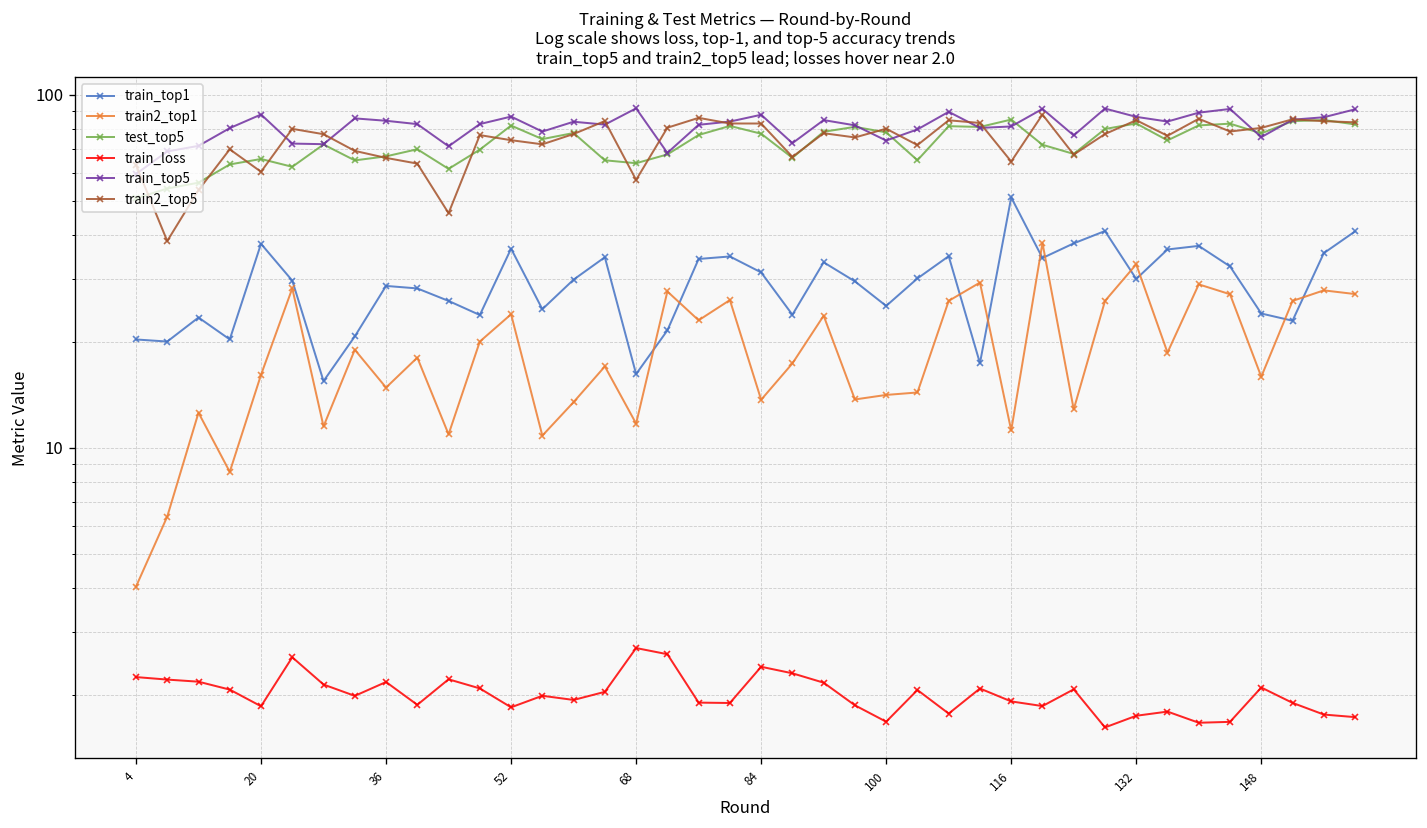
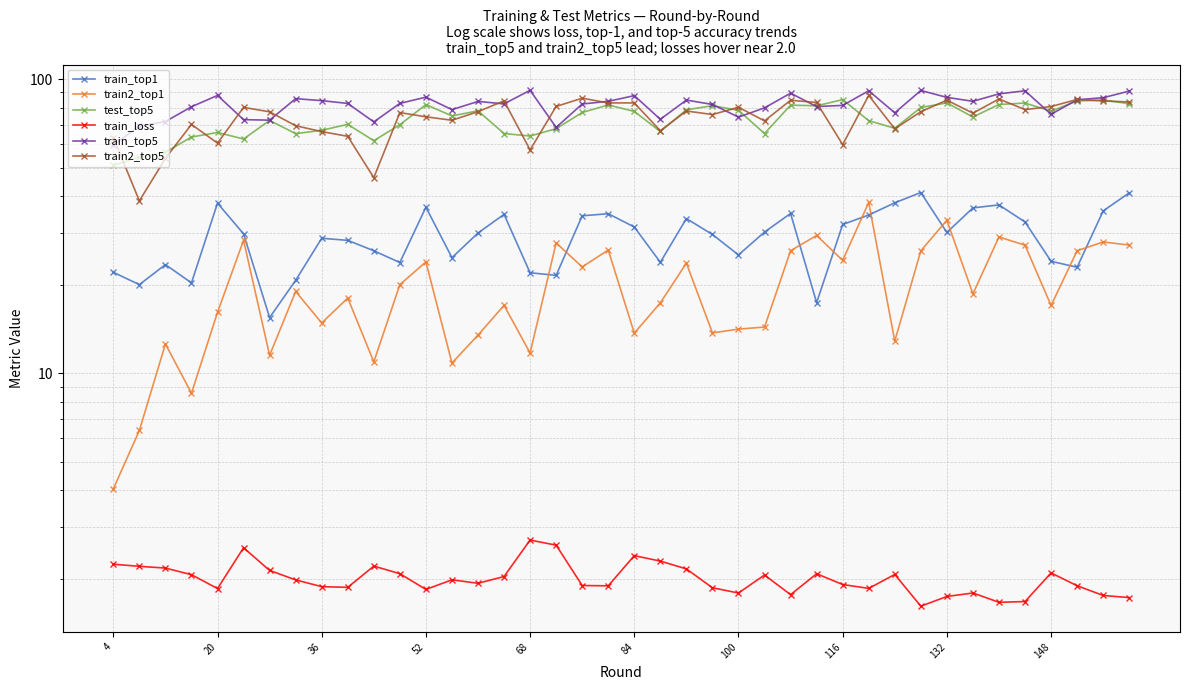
  {
    "train_top1": {
-     "4": 20,
+     "4": 22,
      "20": 38,
      "36": 29,
      "52": 37,
-     "68": 16,
+     "68": 22,
      "84": 31,
      "100": 25,
-     "116": 51,
+     "116": 32,
      "132": 30,
      "148": 24
    },
    "train2_top1": {
      "4": 4.0,
      "20": 16,
      "36": 15,
      "52": 24,
      "68": 11.7,
      "84": 14,
      "100": 14,
-     "116": 11.2,
+     "116": 24,
      "132": 33,
-     "148": 16
+     "148": 17
    },
    "test_top5": {
      "20": 66,
      "52": 82,
      "68": 64,
      "84": 78,
      "100": 78,
      "116": 85,
      "132": 83,
      "148": 78
    },
    "train_loss": {
      "4": 2.2,
      "20": 1.9,
-     "36": 2.2,
+     "36": 1.9,
      "52": 1.8,
      "68": 2.7,
      "84": 2.4,
-     "100": 1.7,
+     "100": 1.8,
      "116": 1.9,
      "132": 1.7,
      "148": 2.1
    },
    "train_top5": {
      "20": 88,
      "36": 84,
      "52": 87,
      "68": 92,
      "84": 88,
      "100": 74,
      "116": 81,
      "132": 87,
      "148": 76
    },
    "train2_top5": {
      "20": 61,
      "52": 74,
      "68": 57,
      "84": 83,
      "100": 80,
-     "116": 65,
+     "116": 60,
      "132": 85,
      "148": 81
    }
  }
